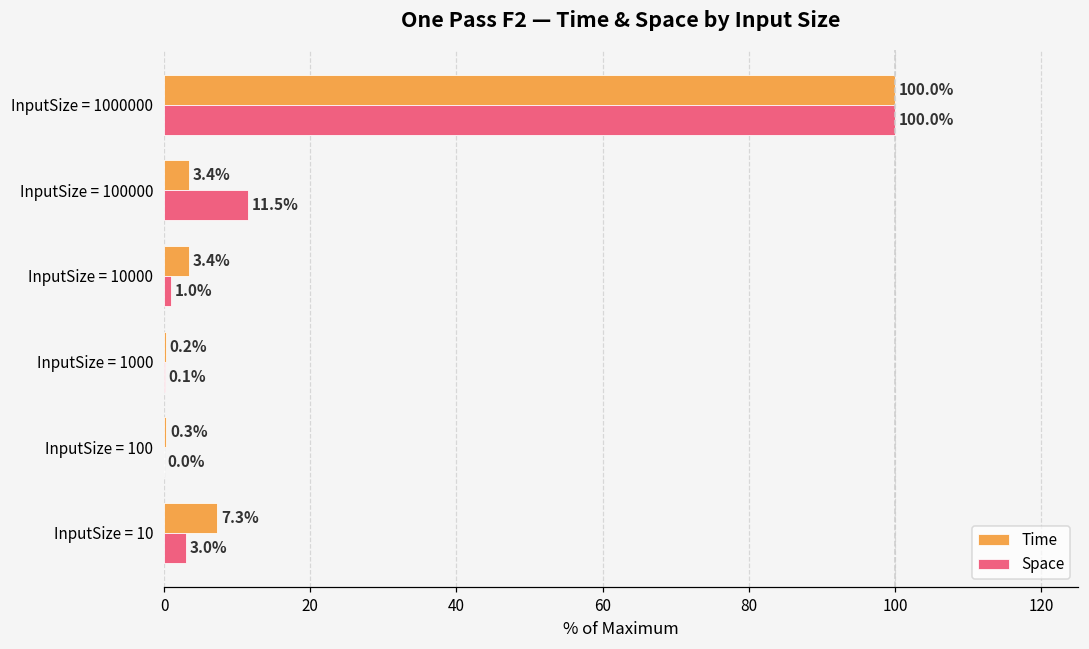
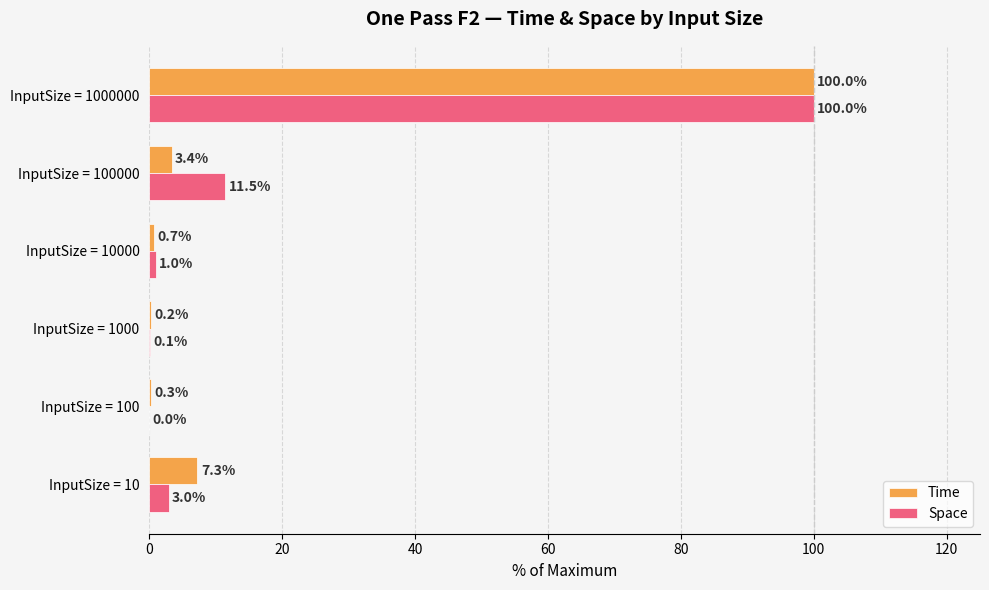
  {
    "Time": {
      "InputSize = 1000000": "100.0%",
      "InputSize = 100000": "3.4%",
-     "InputSize = 10000": "3.4%",
+     "InputSize = 10000": "0.7%",
      "InputSize = 1000": "0.2%",
      "InputSize = 100": "0.3%",
      "InputSize = 10": "7.3%"
    },
    "Space": {
      "InputSize = 1000000": "100.0%",
      "InputSize = 100000": "11.5%",
      "InputSize = 10000": "1.0%",
      "InputSize = 1000": "0.1%",
      "InputSize = 100": "0.0%",
      "InputSize = 10": "3.0%"
    }
  }
